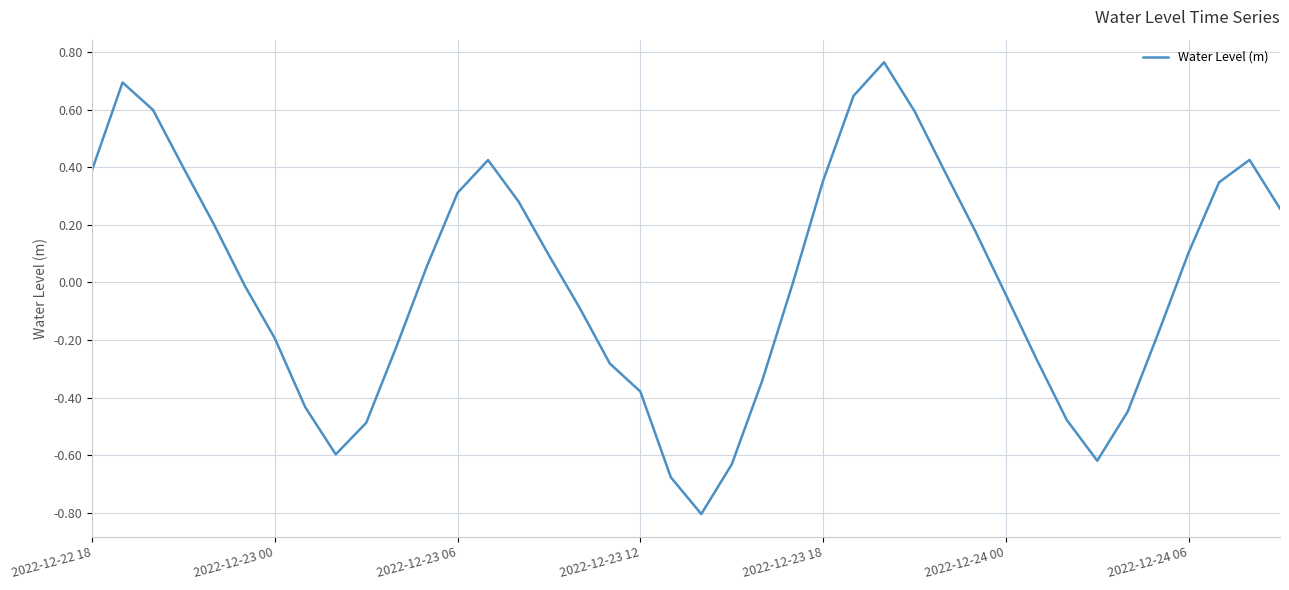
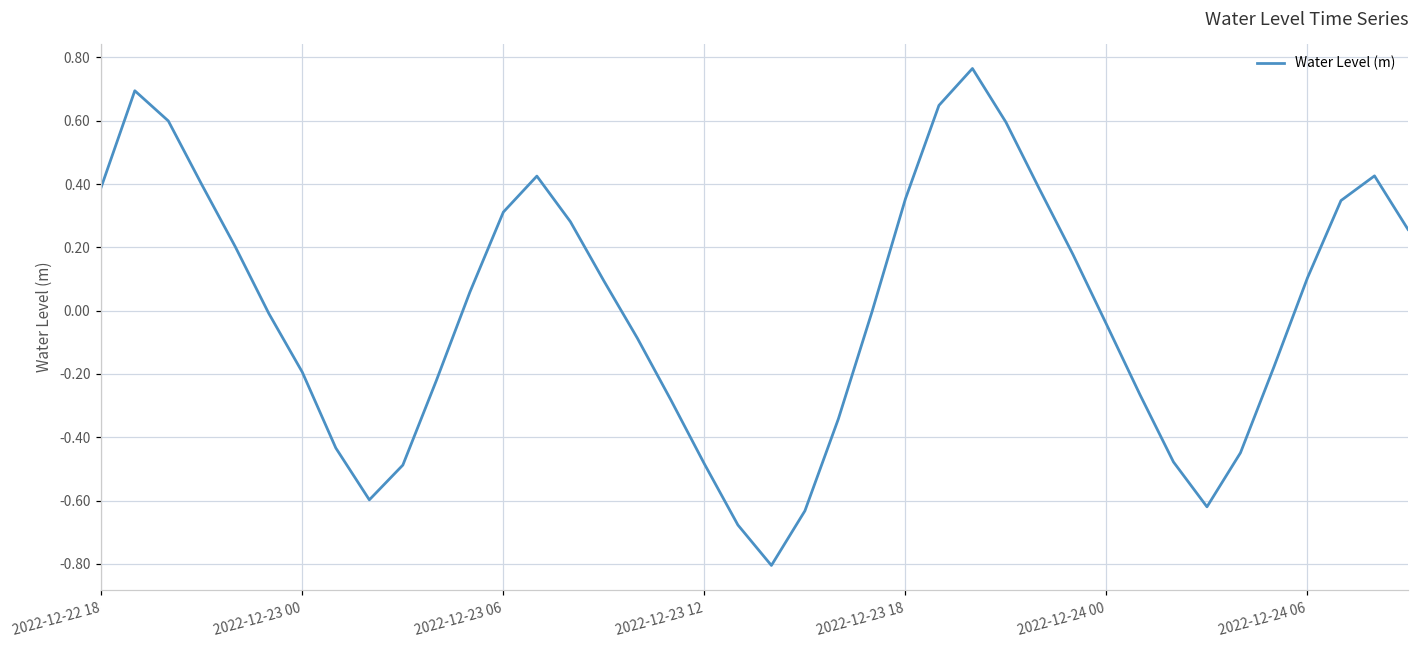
  {
    "2022-12-22 18": 0.39,
    "2022-12-23 00": -0.19,
    "2022-12-23 06": 0.31,
-   "2022-12-23 12": -0.38,
+   "2022-12-23 12": -0.48,
    "2022-12-23 18": 0.35,
    "2022-12-24 00": -0.04,
    "2022-12-24 06": 0.10
  }
